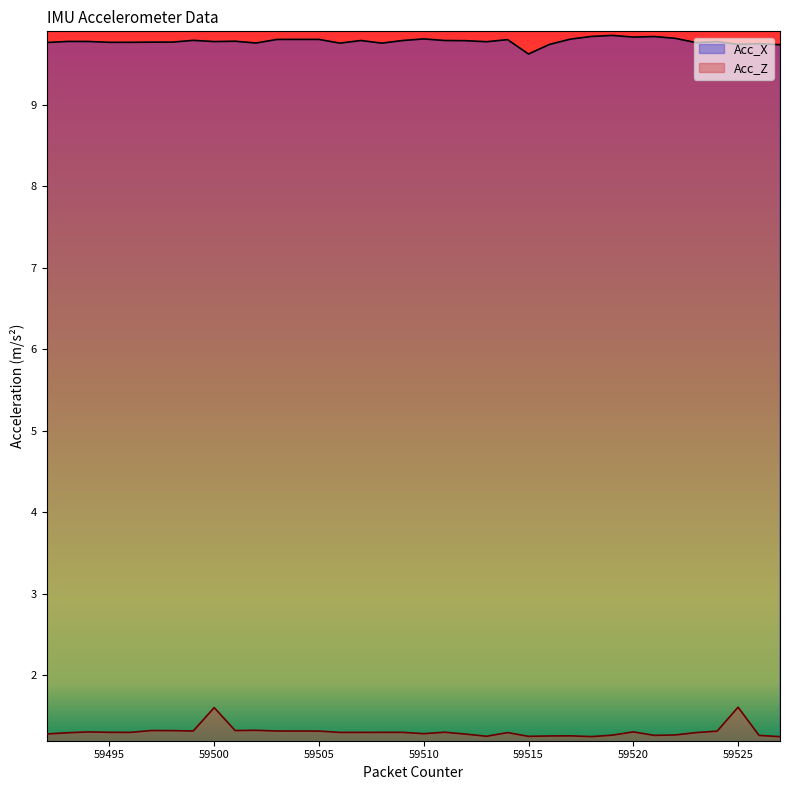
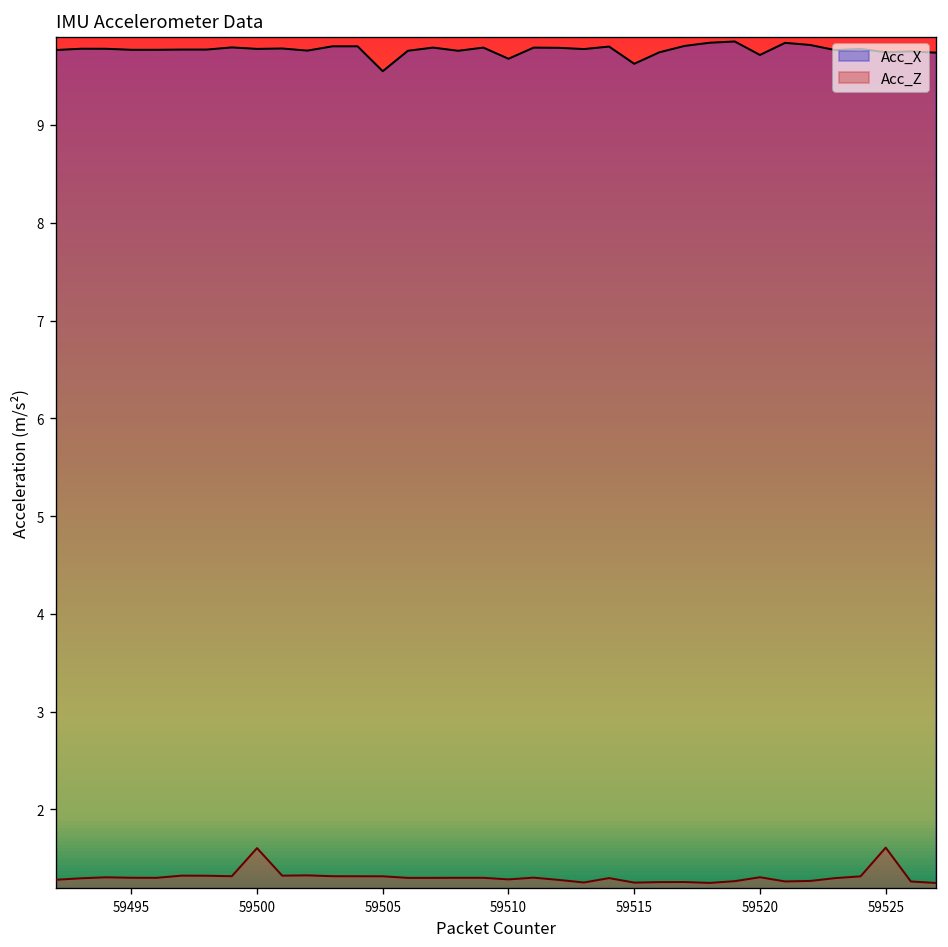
  {
    "Acc_X": {
      "59495": 9.8,
      "59500": 9.8,
-     "59505": 9.8,
-     "59510": 9.8,
+     "59505": 9.5,
+     "59510": 9.7,
      "59515": 9.6,
-     "59520": 9.8
+     "59520": 9.7
    },
    "Acc_Z": {
      "59495": 1.3,
      "59500": 1.6,
      "59505": 1.3,
      "59510": 1.3,
      "59515": 1.3,
      "59520": 1.3,
      "59525": 1.6
    }
  }
